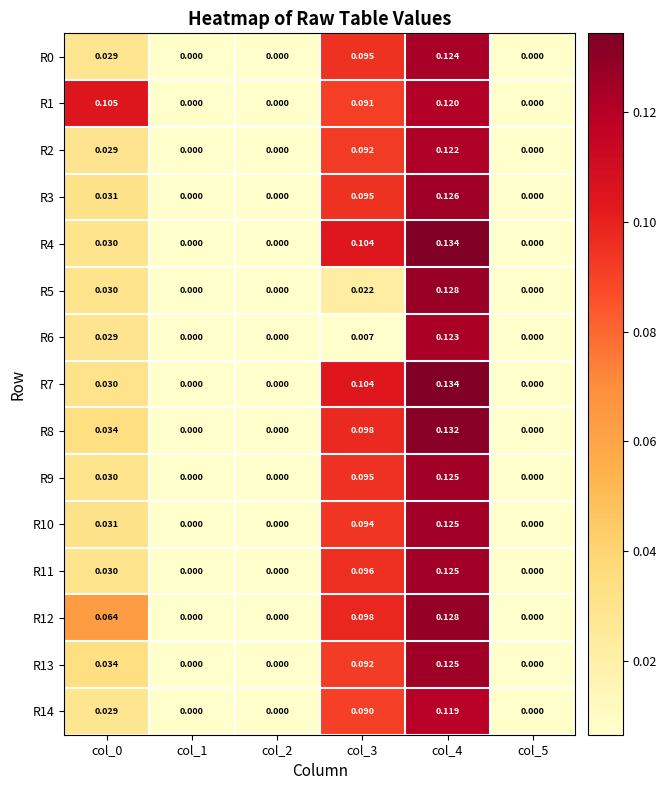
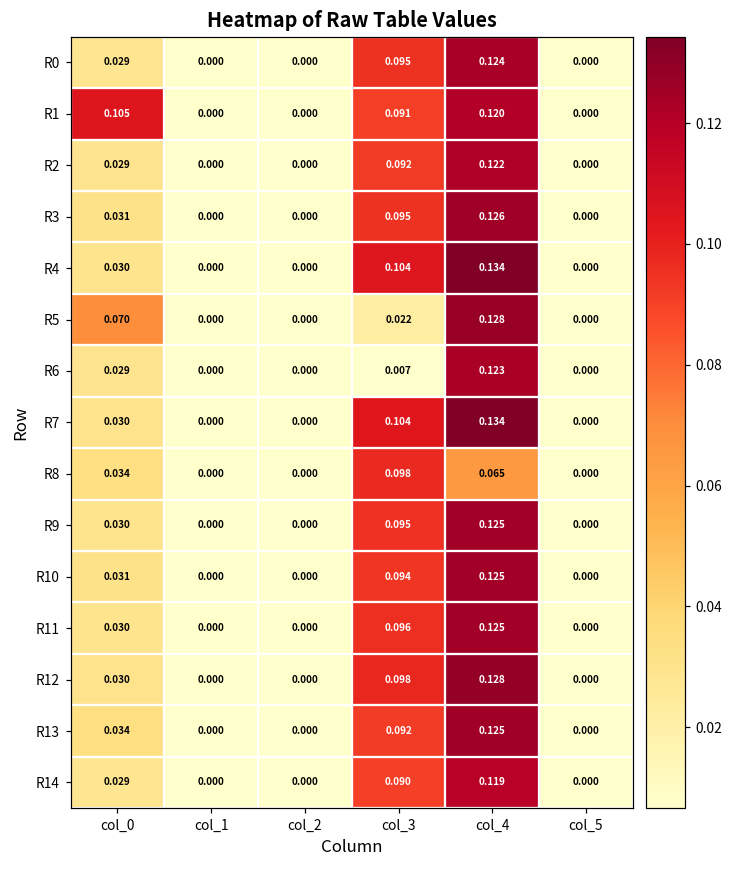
  {
    "R0": {
      "col_0": 0.029,
      "col_1": 0.000,
      "col_2": 0.000,
      "col_3": 0.095,
      "col_4": 0.124,
      "col_5": 0.000
    },
    "R1": {
      "col_0": 0.105,
      "col_1": 0.000,
      "col_2": 0.000,
      "col_3": 0.091,
      "col_4": 0.120,
      "col_5": 0.000
    },
    "R2": {
      "col_0": 0.029,
      "col_1": 0.000,
      "col_2": 0.000,
      "col_3": 0.092,
      "col_4": 0.122,
      "col_5": 0.000
    },
    "R3": {
      "col_0": 0.031,
      "col_1": 0.000,
      "col_2": 0.000,
      "col_3": 0.095,
      "col_4": 0.126,
      "col_5": 0.000
    },
    "R4": {
      "col_0": 0.030,
      "col_1": 0.000,
      "col_2": 0.000,
      "col_3": 0.104,
      "col_4": 0.134,
      "col_5": 0.000
    },
    "R5": {
-     "col_0": 0.030,
+     "col_0": 0.070,
      "col_1": 0.000,
      "col_2": 0.000,
      "col_3": 0.022,
      "col_4": 0.128,
      "col_5": 0.000
    },
    "R6": {
      "col_0": 0.029,
      "col_1": 0.000,
      "col_2": 0.000,
      "col_3": 0.007,
      "col_4": 0.123,
      "col_5": 0.000
    },
    "R7": {
      "col_0": 0.030,
      "col_1": 0.000,
      "col_2": 0.000,
      "col_3": 0.104,
      "col_4": 0.134,
      "col_5": 0.000
    },
    "R8": {
      "col_0": 0.034,
      "col_1": 0.000,
      "col_2": 0.000,
      "col_3": 0.098,
-     "col_4": 0.132,
+     "col_4": 0.065,
      "col_5": 0.000
    },
    "R9": {
      "col_0": 0.030,
      "col_1": 0.000,
      "col_2": 0.000,
      "col_3": 0.095,
      "col_4": 0.125,
      "col_5": 0.000
    },
    "R10": {
      "col_0": 0.031,
      "col_1": 0.000,
      "col_2": 0.000,
      "col_3": 0.094,
      "col_4": 0.125,
      "col_5": 0.000
    },
    "R11": {
      "col_0": 0.030,
      "col_1": 0.000,
      "col_2": 0.000,
      "col_3": 0.096,
      "col_4": 0.125,
      "col_5": 0.000
    },
    "R12": {
-     "col_0": 0.064,
+     "col_0": 0.030,
      "col_1": 0.000,
      "col_2": 0.000,
      "col_3": 0.098,
      "col_4": 0.128,
      "col_5": 0.000
    },
    "R13": {
      "col_0": 0.034,
      "col_1": 0.000,
      "col_2": 0.000,
      "col_3": 0.092,
      "col_4": 0.125,
      "col_5": 0.000
    },
    "R14": {
      "col_0": 0.029,
      "col_1": 0.000,
      "col_2": 0.000,
      "col_3": 0.090,
      "col_4": 0.119,
      "col_5": 0.000
    }
  }
